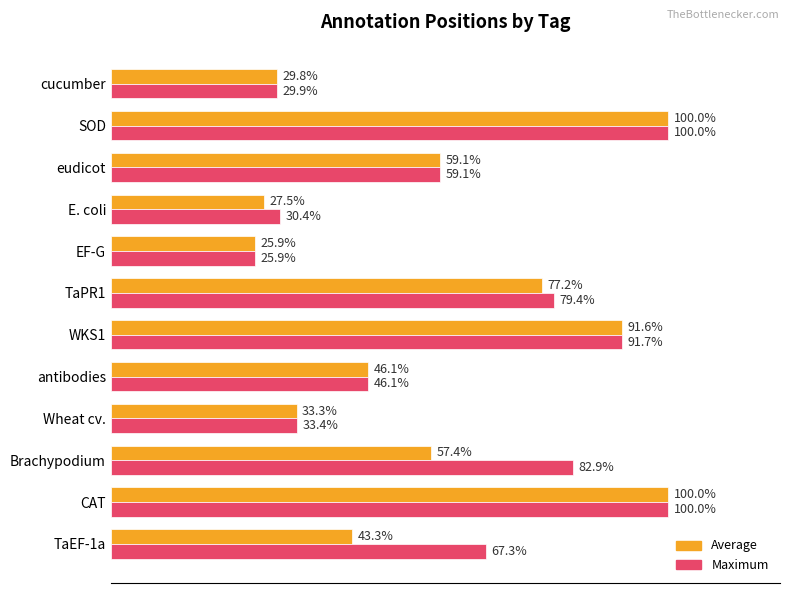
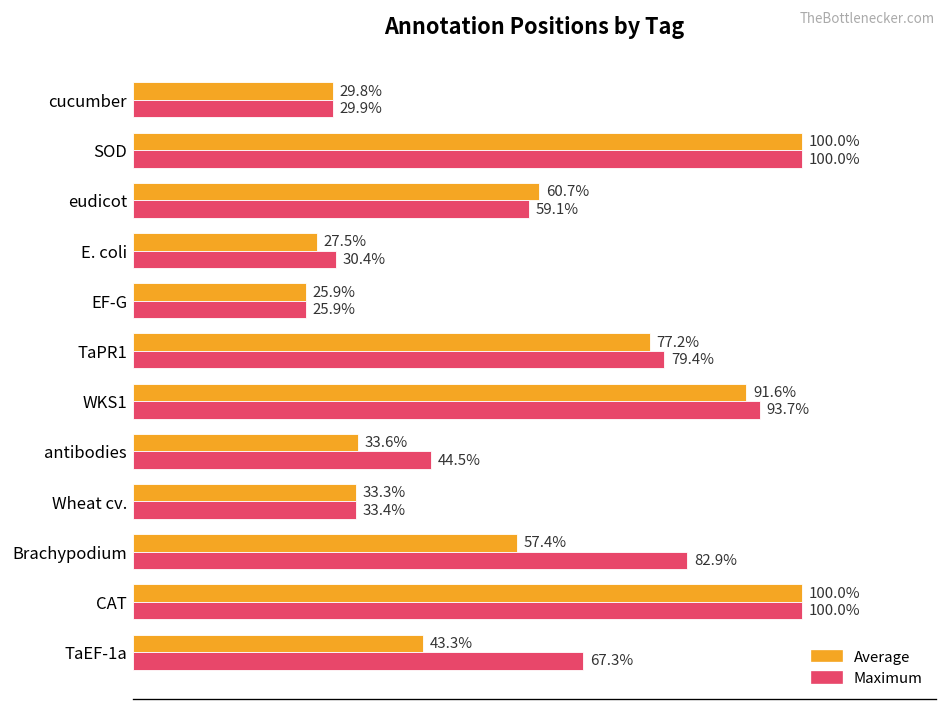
  {
    "Average": {
      "cucumber": "29.8%",
      "SOD": "100.0%",
-     "eudicot": "59.1%",
+     "eudicot": "60.7%",
      "E. coli": "27.5%",
      "EF-G": "25.9%",
      "TaPR1": "77.2%",
      "WKS1": "91.6%",
-     "antibodies": "46.1%",
+     "antibodies": "33.6%",
      "Wheat cv.": "33.3%",
      "Brachypodium": "57.4%",
      "CAT": "100.0%",
      "TaEF-1a": "43.3%"
    },
    "Maximum": {
      "cucumber": "29.9%",
      "SOD": "100.0%",
      "eudicot": "59.1%",
      "E. coli": "30.4%",
      "EF-G": "25.9%",
      "TaPR1": "79.4%",
-     "WKS1": "91.7%",
-     "antibodies": "46.1%",
+     "WKS1": "93.7%",
+     "antibodies": "44.5%",
      "Wheat cv.": "33.4%",
      "Brachypodium": "82.9%",
      "CAT": "100.0%",
      "TaEF-1a": "67.3%"
    }
  }
